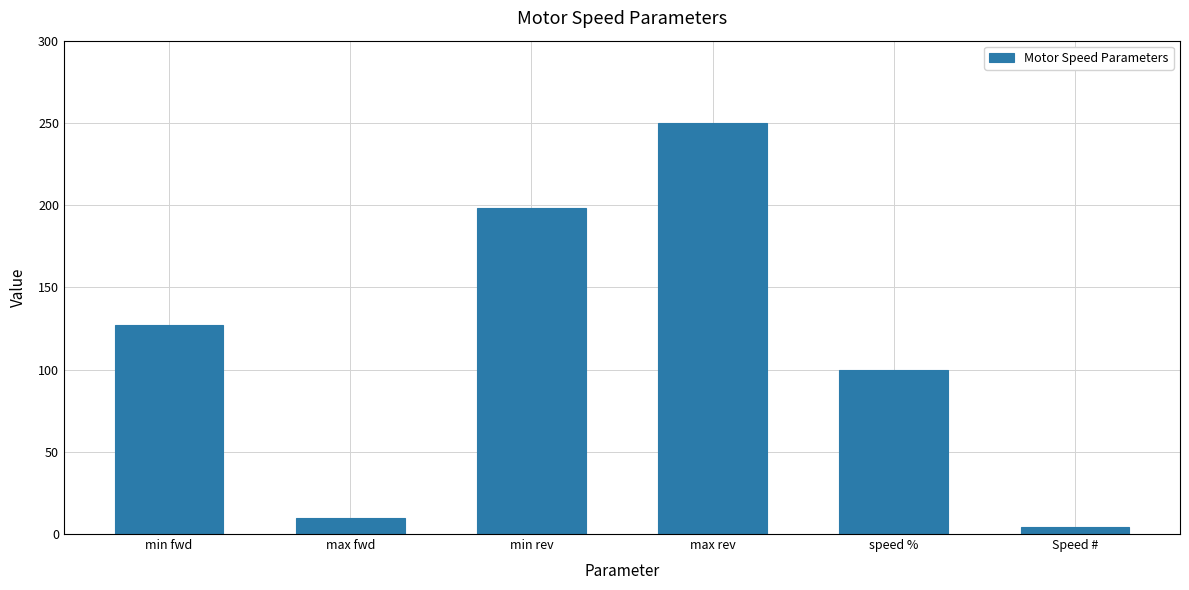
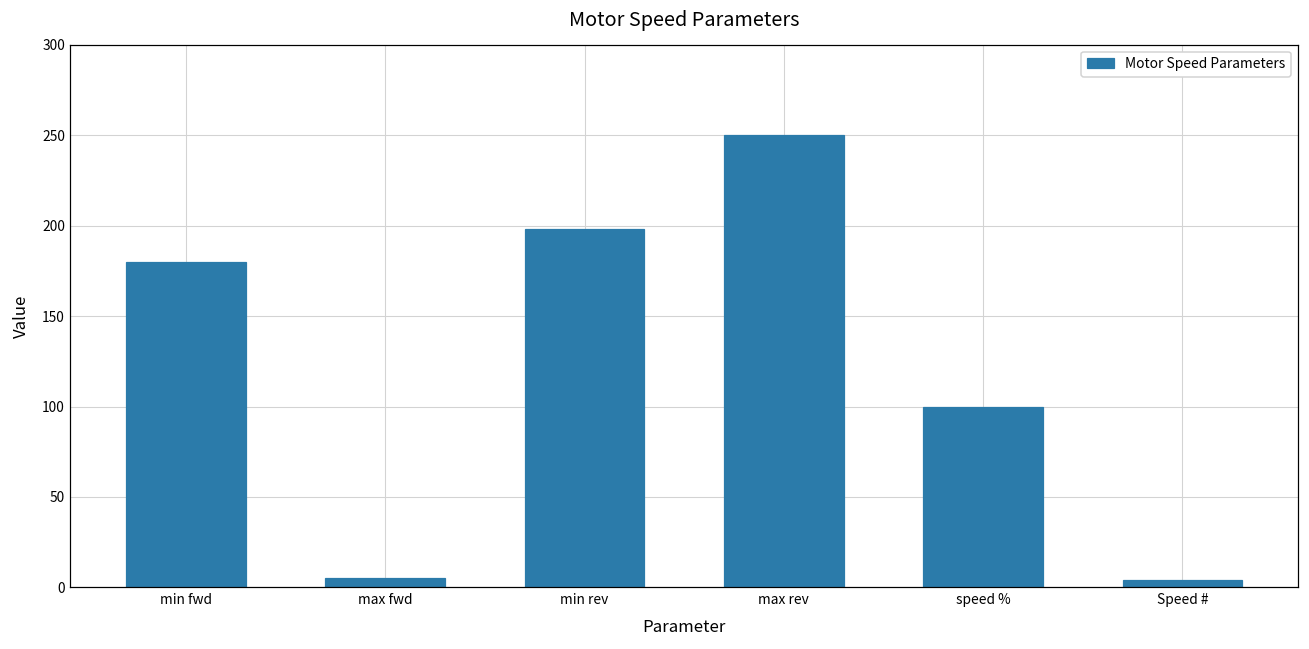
  {
-   "min fwd": 127,
-   "max fwd": 10,
+   "min fwd": 180,
+   "max fwd": 5,
    "min rev": 198,
    "max rev": 250,
    "speed %": 100,
    "Speed #": 4
  }
